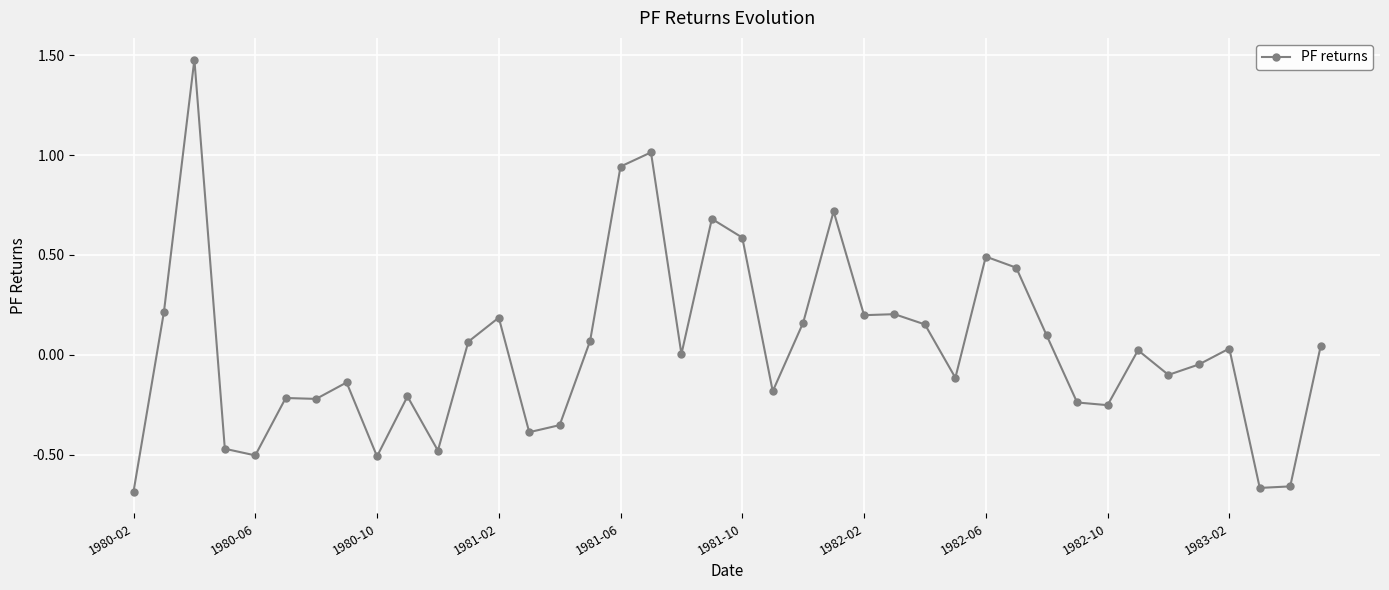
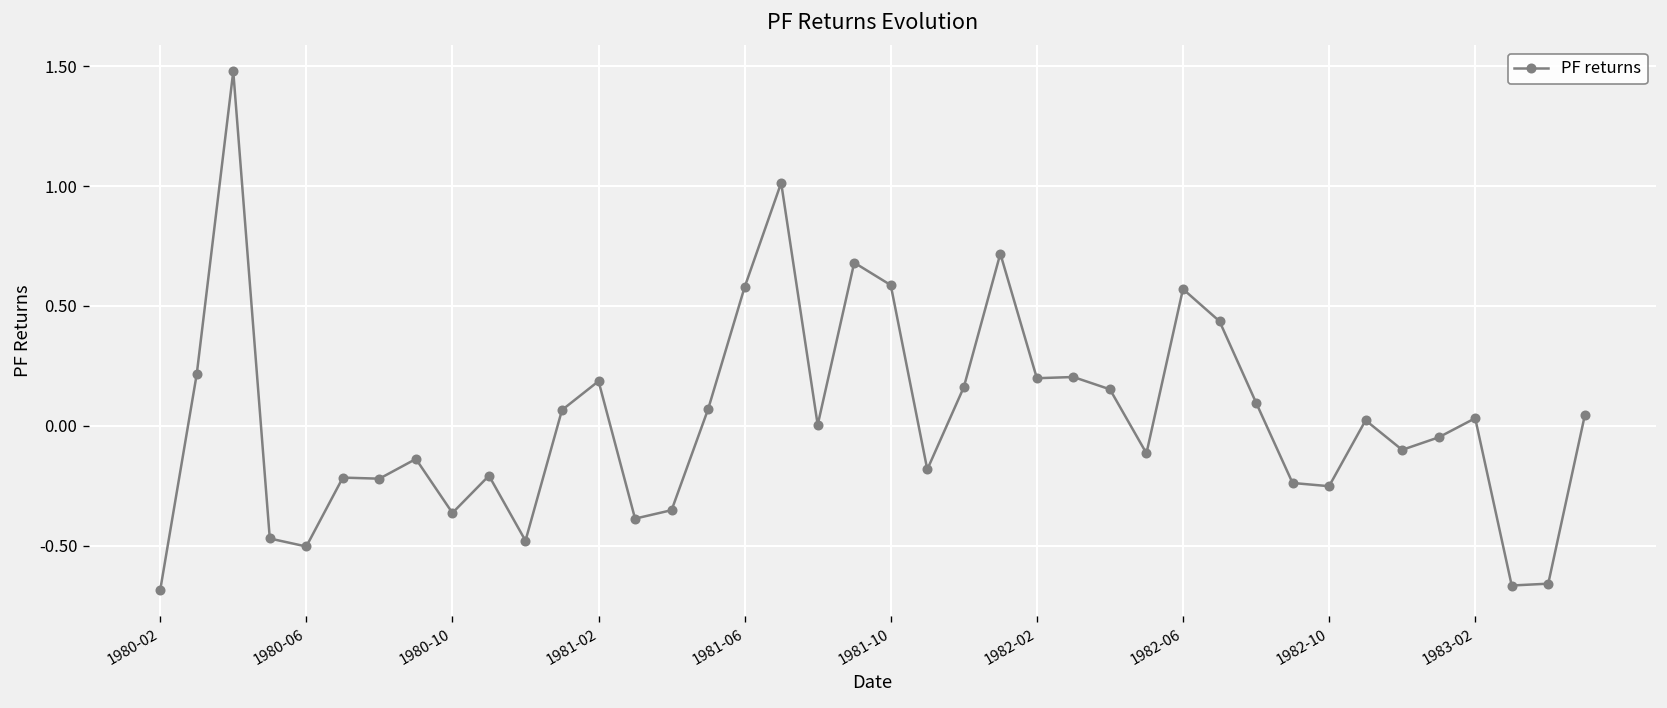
  {
    "1980-02": -0.69,
    "1980-06": -0.50,
-   "1980-10": -0.51,
+   "1980-10": -0.36,
    "1981-02": 0.19,
-   "1981-06": 0.94,
+   "1981-06": 0.58,
    "1981-10": 0.59,
    "1982-02": 0.20,
-   "1982-06": 0.49,
+   "1982-06": 0.57,
    "1982-10": -0.25,
    "1983-02": 0.03
  }
